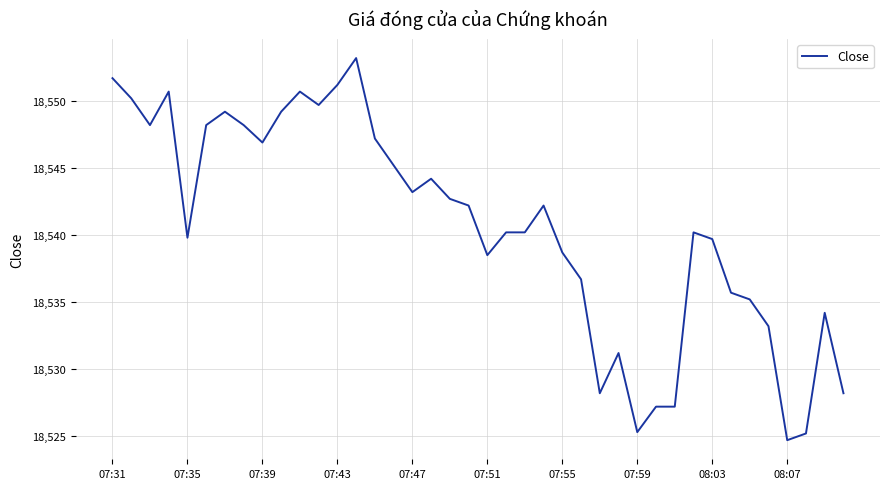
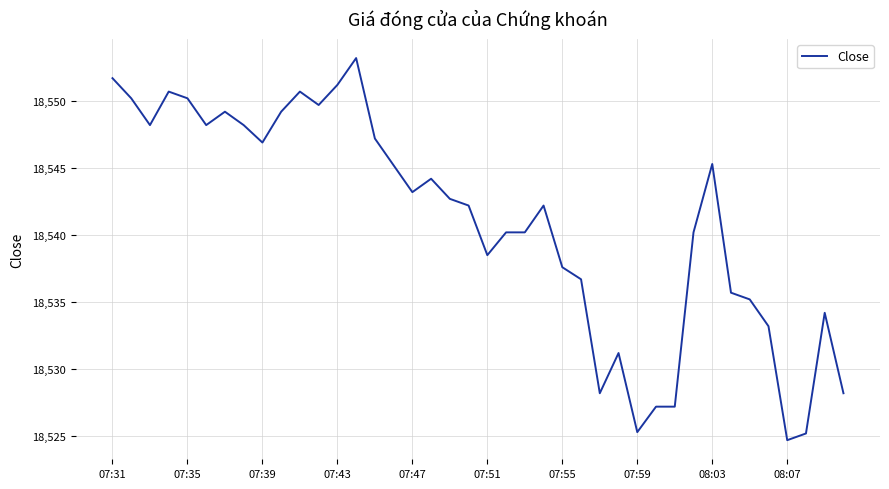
  {
    "07:31": "18,551.7",
-   "07:35": "18,539.8",
+   "07:35": "18,550.2",
    "07:39": "18,546.9",
    "07:43": "18,551.2",
    "07:47": "18,543.2",
    "07:51": "18,538.5",
-   "07:55": "18,538.7",
+   "07:55": "18,537.6",
    "07:59": "18,525.3",
-   "08:03": "18,539.7",
+   "08:03": "18,545.3",
    "08:07": "18,524.7"
  }
